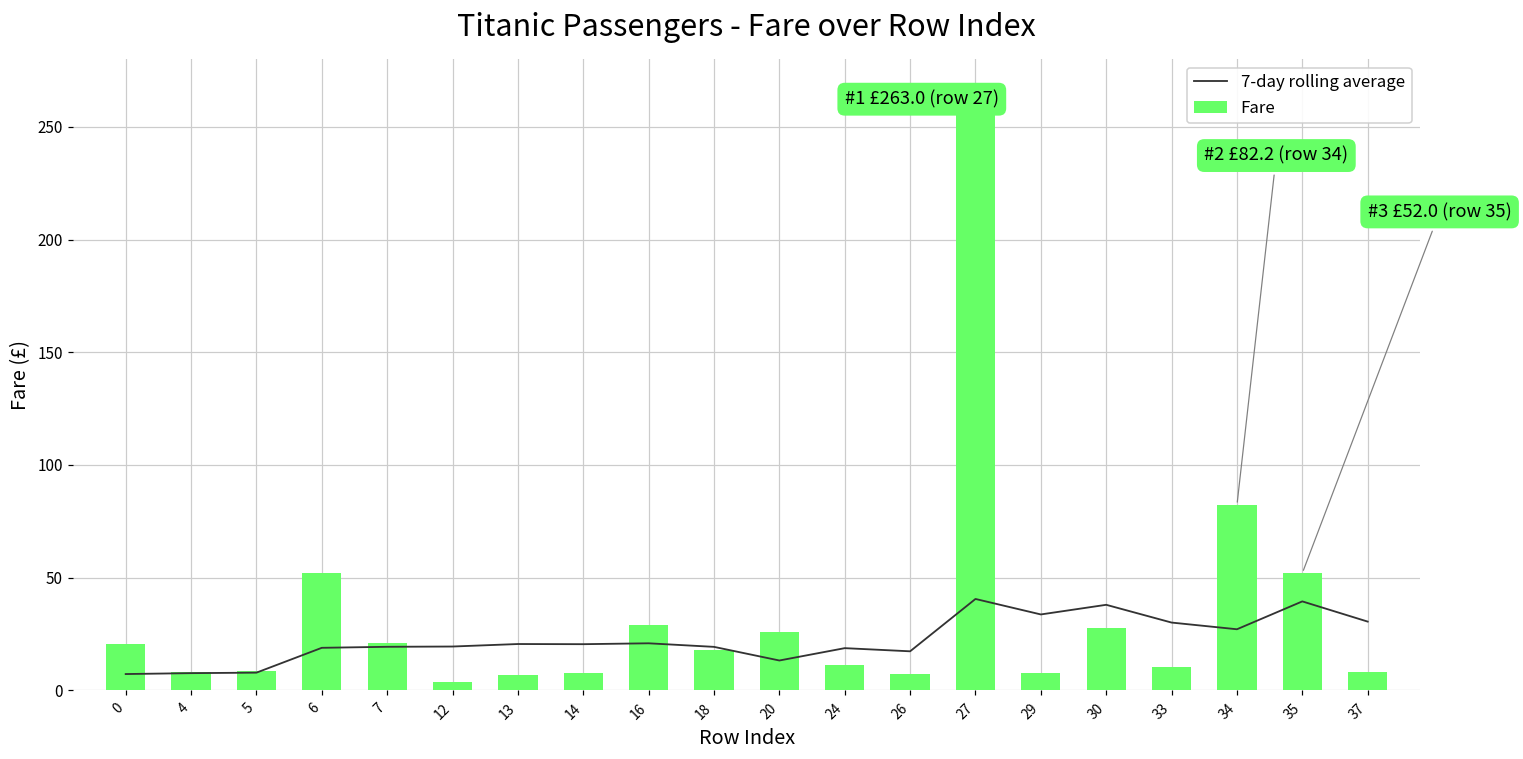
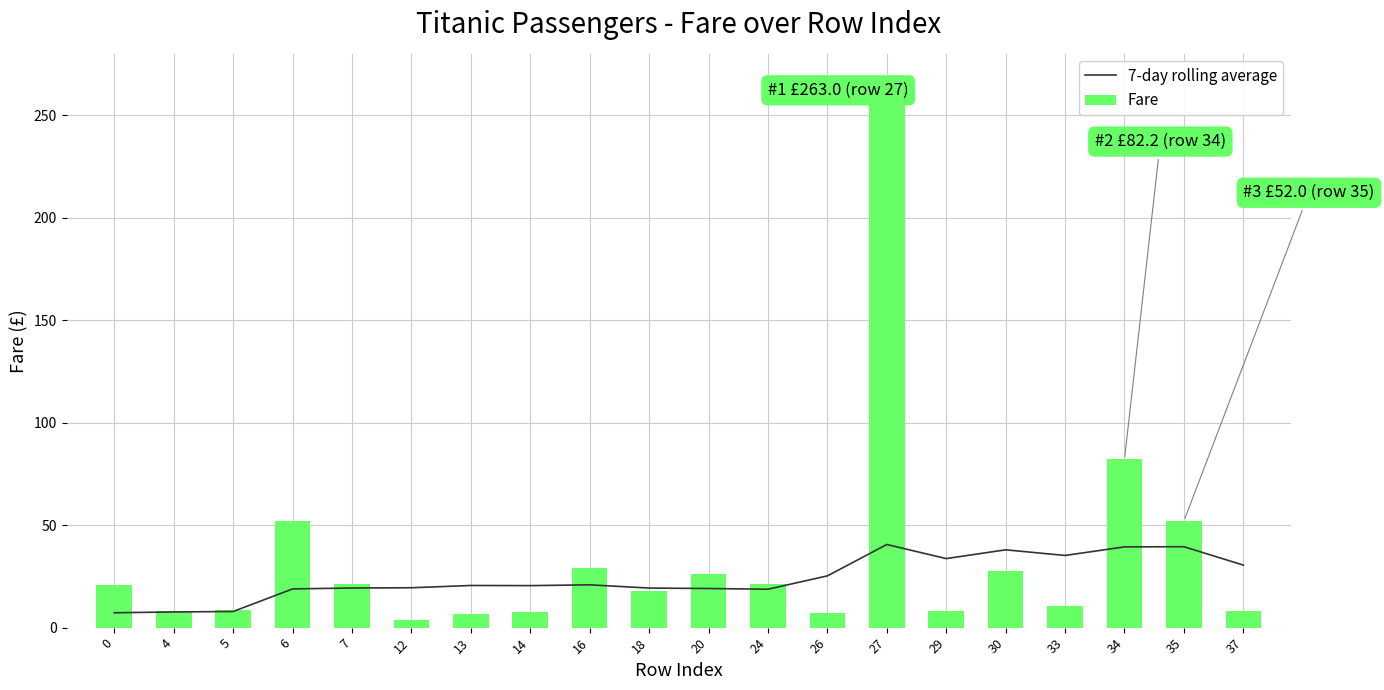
  {
    "Fare": {
      "0": 21,
      "4": 8,
      "5": 8,
      "6": 52,
      "7": 21,
      "12": 4,
      "13": 7,
      "14": 8,
      "16": 29,
      "18": 18,
      "20": 26,
-     "24": 11,
+     "24": 21,
      "26": 7,
      "29": 8,
      "30": 28,
      "33": 11,
      "37": 8
    },
    "7-day rolling average": {
      "0": 7,
      "4": 8,
      "5": 8,
      "6": 19,
      "7": 19,
      "12": 19,
      "13": 21,
      "14": 21,
      "16": 21,
      "18": 19,
-     "20": 13,
+     "20": 19,
      "24": 19,
-     "26": 17,
+     "26": 25,
      "27": 41,
      "29": 34,
      "30": 38,
-     "33": 30,
-     "34": 27,
+     "33": 35,
+     "34": 39,
      "35": 39,
      "37": 31
    }
  }
